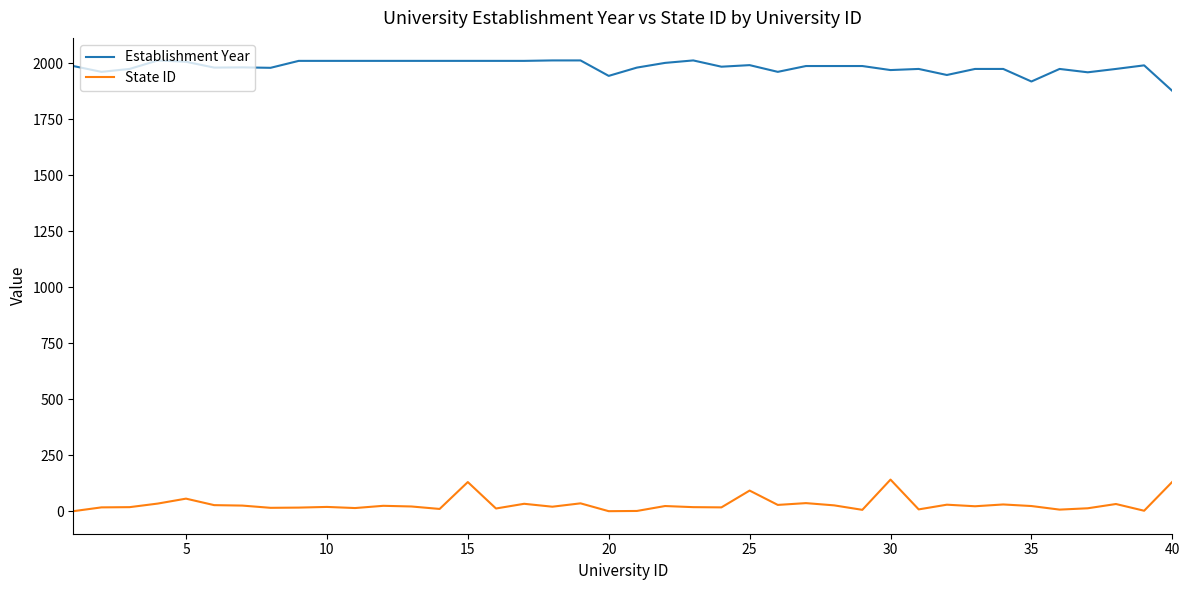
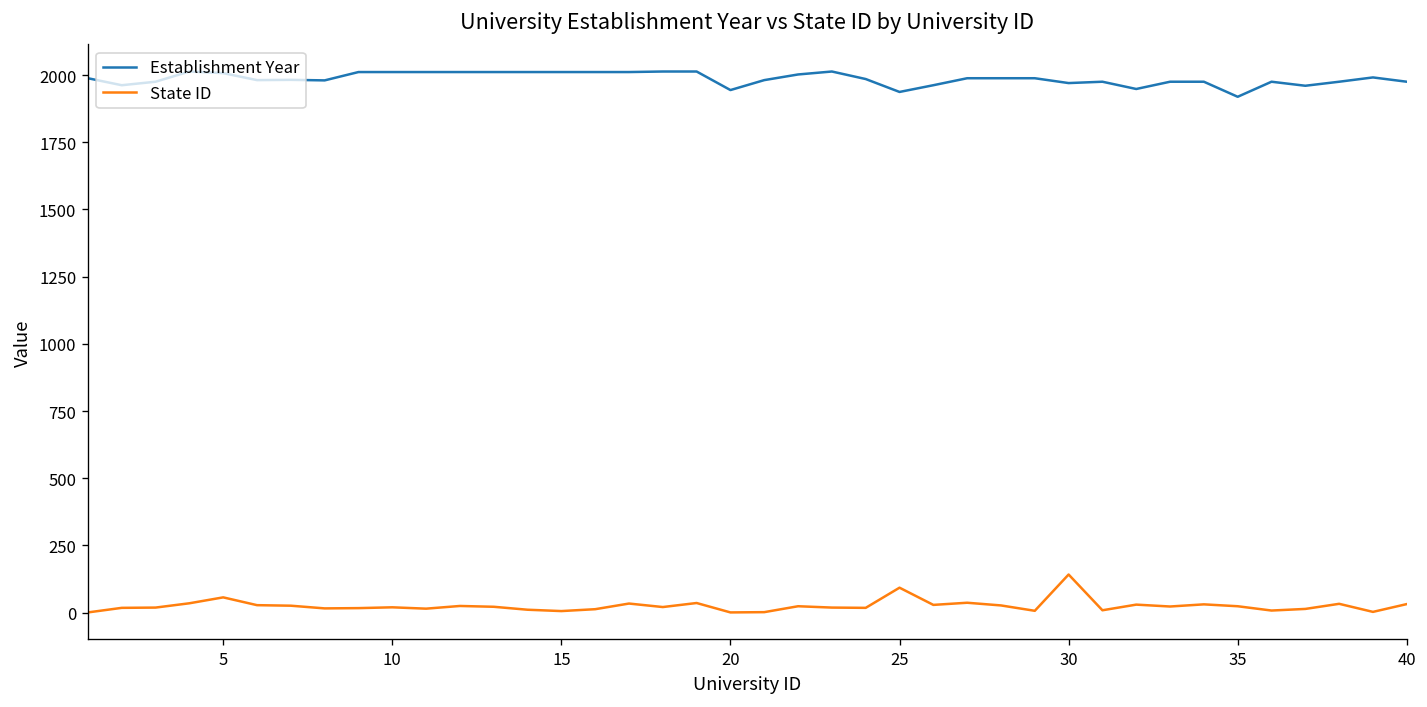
  {
    "Establishment Year": {
      "10": 2010,
      "15": 2010,
      "20": 1940,
-     "25": 1990,
+     "25": 1940,
      "30": 1970,
      "35": 1920,
-     "40": 1880
+     "40": 1980
    },
    "State ID": {
      "5": 60,
      "10": 20,
-     "15": 130,
+     "15": 10,
      "20": 0,
      "25": 90,
      "30": 140,
      "35": 20,
-     "40": 130
+     "40": 30
    }
  }
